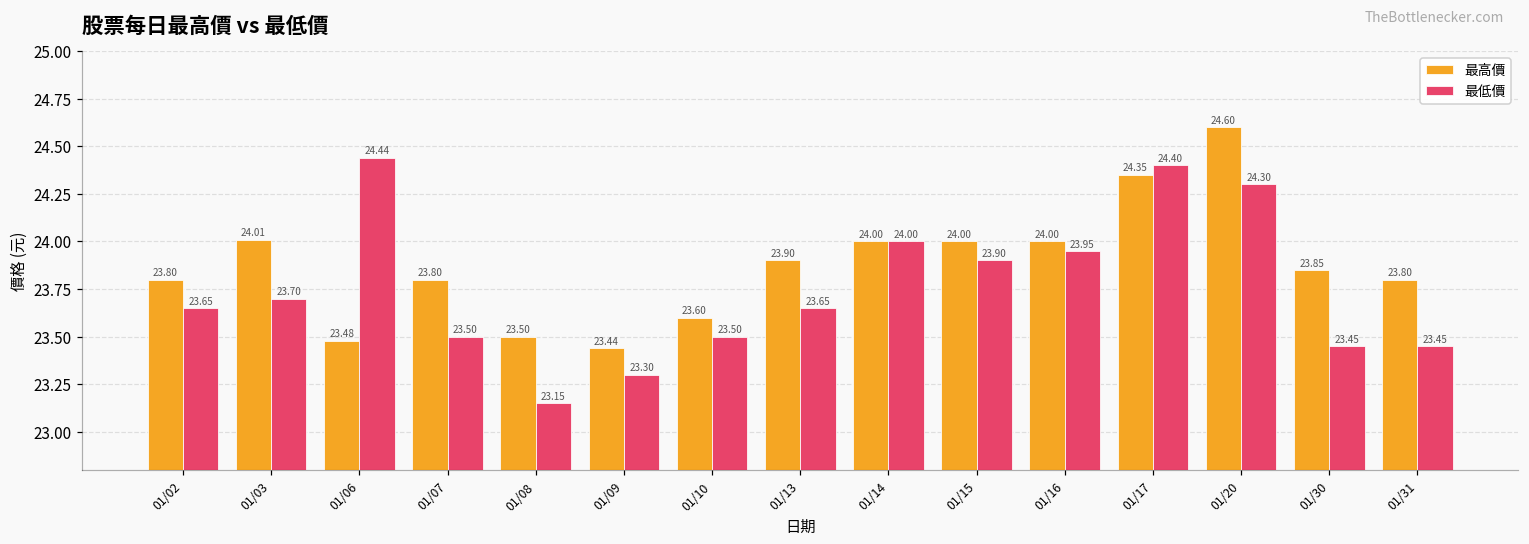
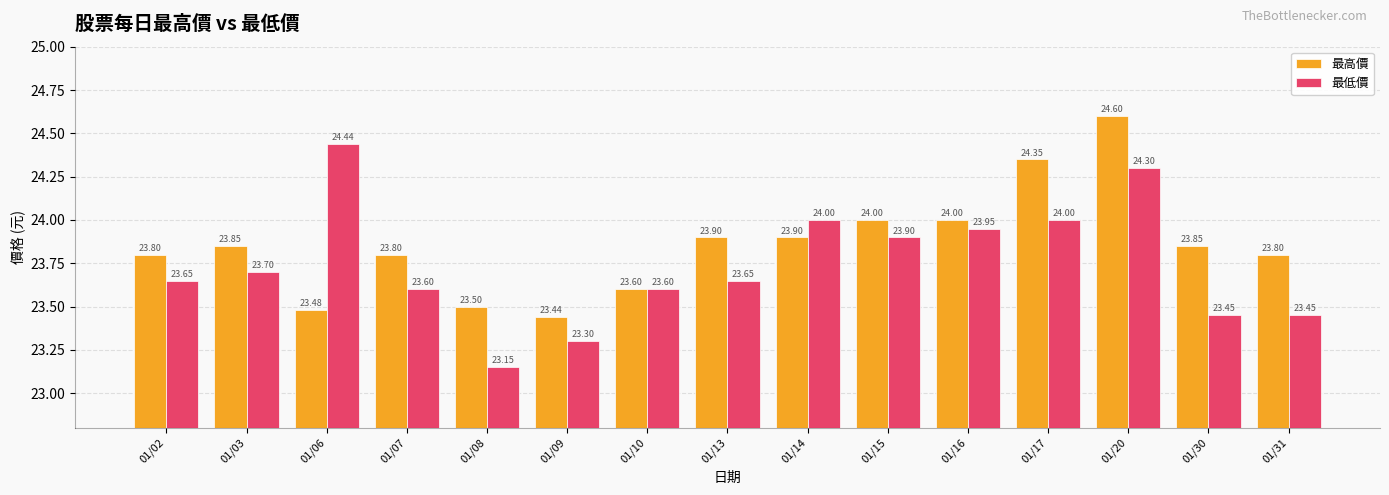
  {
    "最高價": {
      "01/02": 23.80,
-     "01/03": 24.01,
+     "01/03": 23.85,
      "01/06": 23.48,
      "01/07": 23.80,
      "01/08": 23.50,
      "01/09": 23.44,
      "01/10": 23.60,
      "01/13": 23.90,
-     "01/14": 24.00,
+     "01/14": 23.90,
      "01/15": 24.00,
      "01/16": 24.00,
      "01/17": 24.35,
      "01/20": 24.60,
      "01/30": 23.85,
      "01/31": 23.80
    },
    "最低價": {
      "01/02": 23.65,
      "01/03": 23.70,
      "01/06": 24.44,
-     "01/07": 23.50,
+     "01/07": 23.60,
      "01/08": 23.15,
      "01/09": 23.30,
-     "01/10": 23.50,
+     "01/10": 23.60,
      "01/13": 23.65,
      "01/14": 24.00,
      "01/15": 23.90,
      "01/16": 23.95,
-     "01/17": 24.40,
+     "01/17": 24.00,
      "01/20": 24.30,
      "01/30": 23.45,
      "01/31": 23.45
    }
  }
